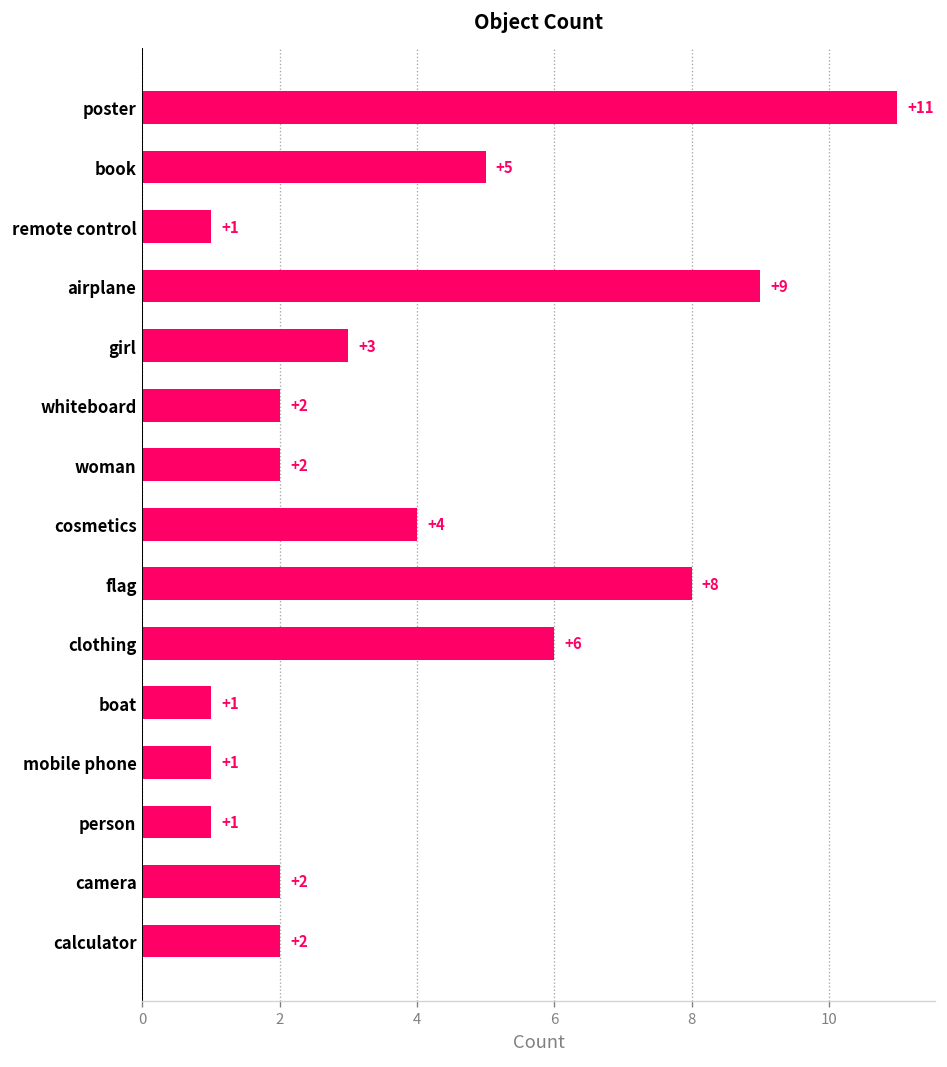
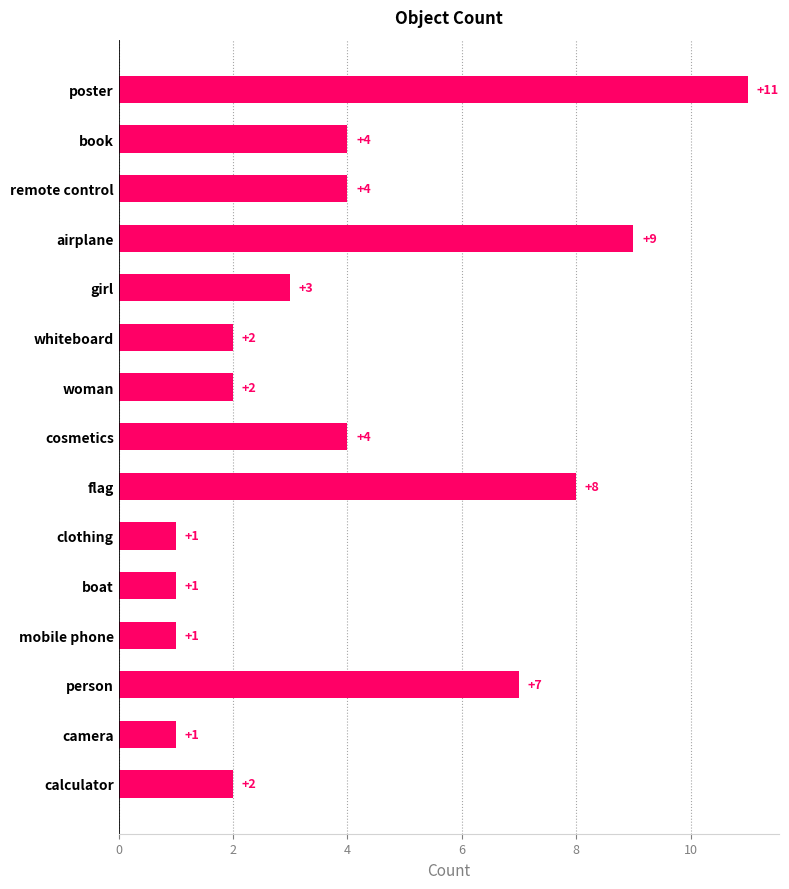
  {
    "poster": "+11",
-   "book": "+5",
-   "remote control": "+1",
+   "book": "+4",
+   "remote control": "+4",
    "airplane": "+9",
    "girl": "+3",
    "whiteboard": "+2",
    "woman": "+2",
    "cosmetics": "+4",
    "flag": "+8",
-   "clothing": "+6",
+   "clothing": "+1",
    "boat": "+1",
    "mobile phone": "+1",
-   "person": "+1",
-   "camera": "+2",
+   "person": "+7",
+   "camera": "+1",
    "calculator": "+2"
  }
